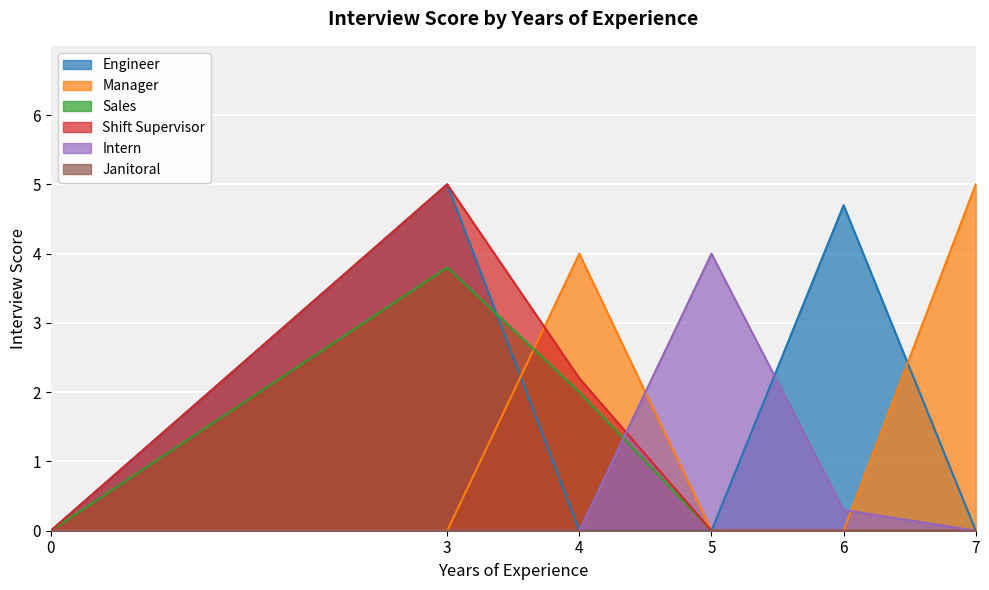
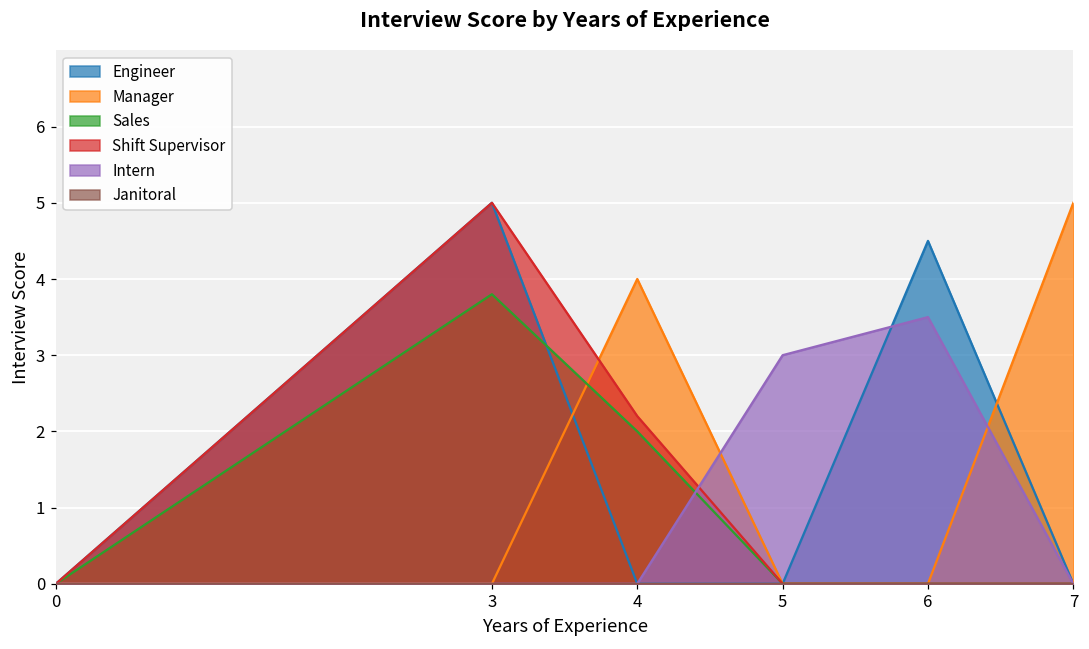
  {
    "Engineer": {
-     "6": 4.7
+     "6": 4.5
    },
    "Manager": {
      "4": 4.0,
      "7": 5.0
    },
    "Sales": {
      "3": 3.8,
      "4": 2.0
    },
    "Shift Supervisor": {
      "4": 2.2
    },
    "Intern": {
-     "5": 4,
-     "6": 0.3
+     "5": 3,
+     "6": 3.5
    }
  }
